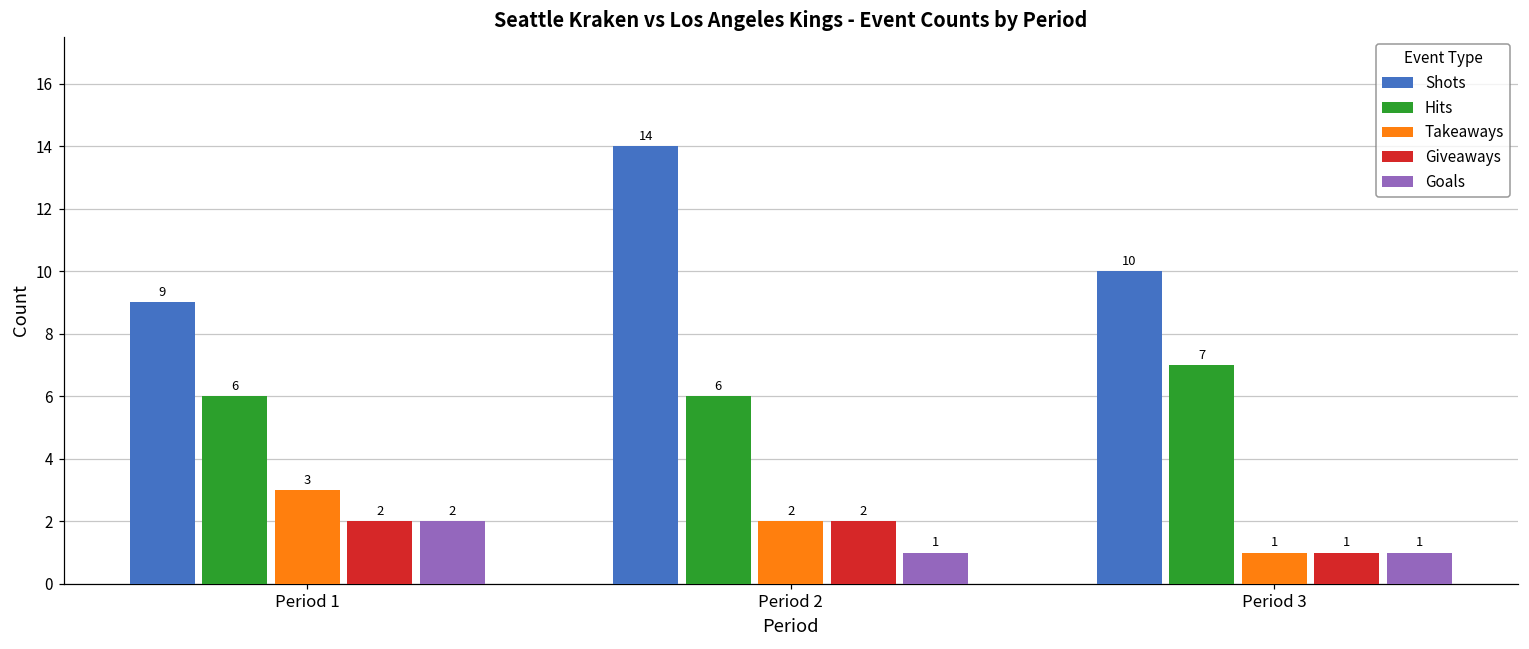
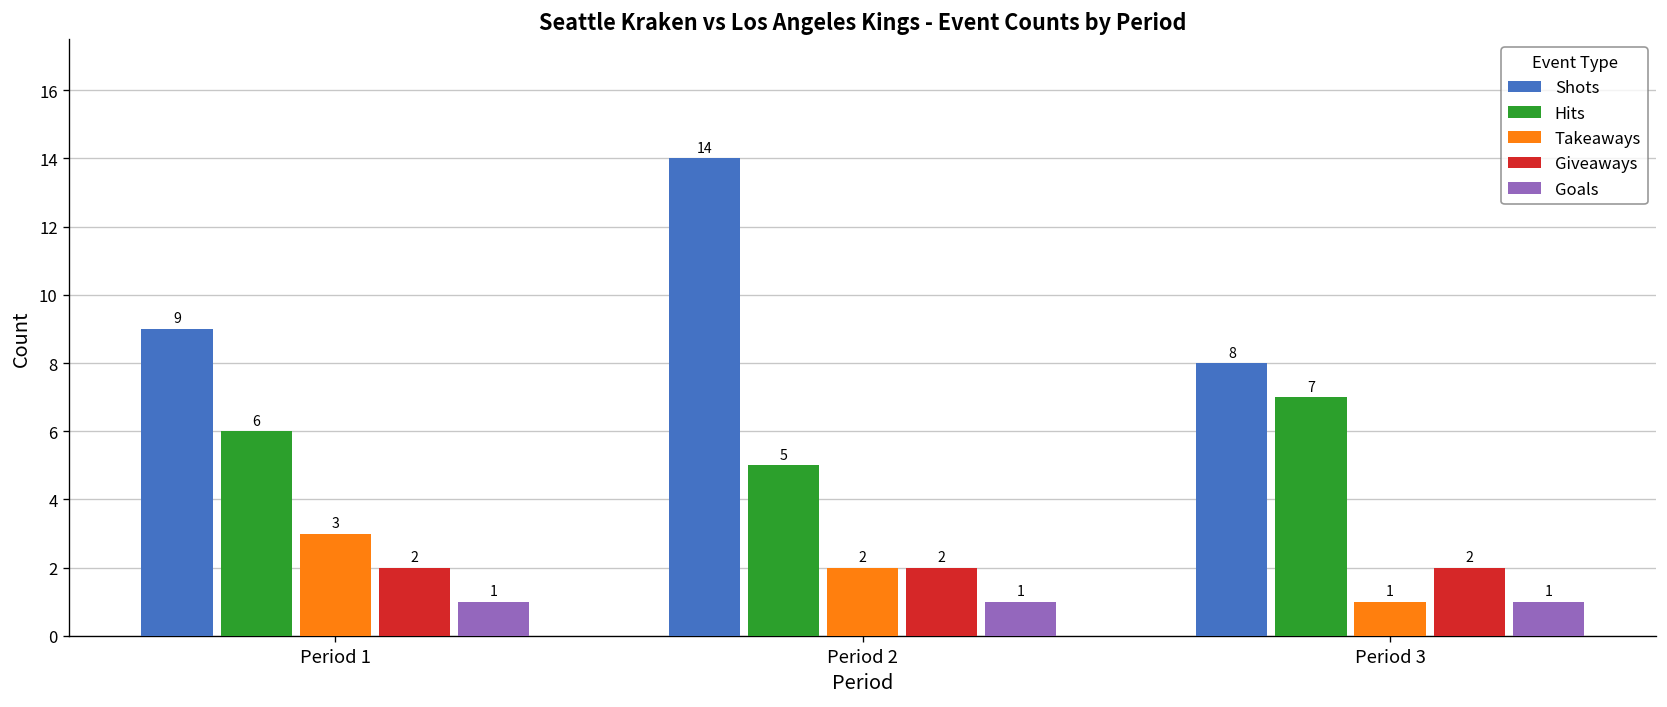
  {
    "Shots": {
      "Period 1": 9,
      "Period 2": 14,
-     "Period 3": 10
+     "Period 3": 8
    },
    "Hits": {
      "Period 1": 6,
-     "Period 2": 6,
+     "Period 2": 5,
      "Period 3": 7
    },
    "Takeaways": {
      "Period 1": 3,
      "Period 2": 2,
      "Period 3": 1
    },
    "Giveaways": {
      "Period 1": 2,
      "Period 2": 2,
-     "Period 3": 1
+     "Period 3": 2
    },
    "Goals": {
-     "Period 1": 2,
+     "Period 1": 1,
      "Period 2": 1,
      "Period 3": 1
    }
  }
